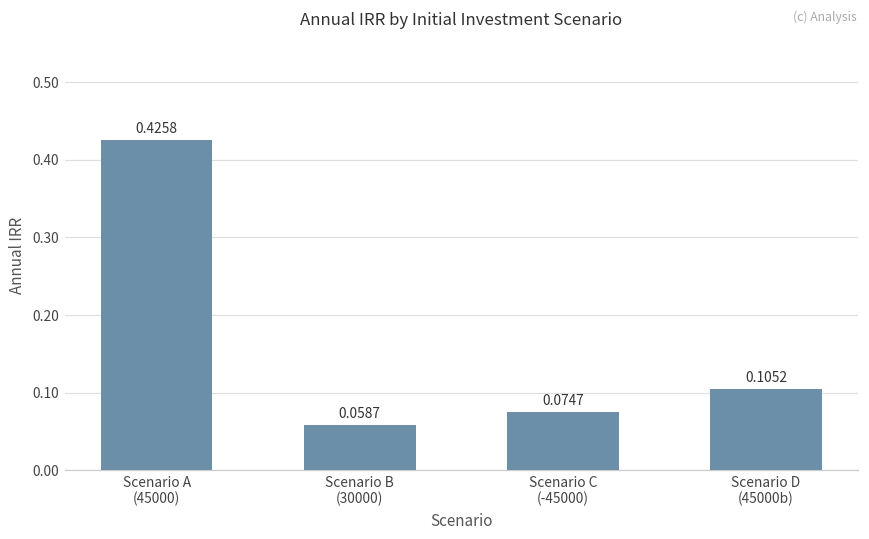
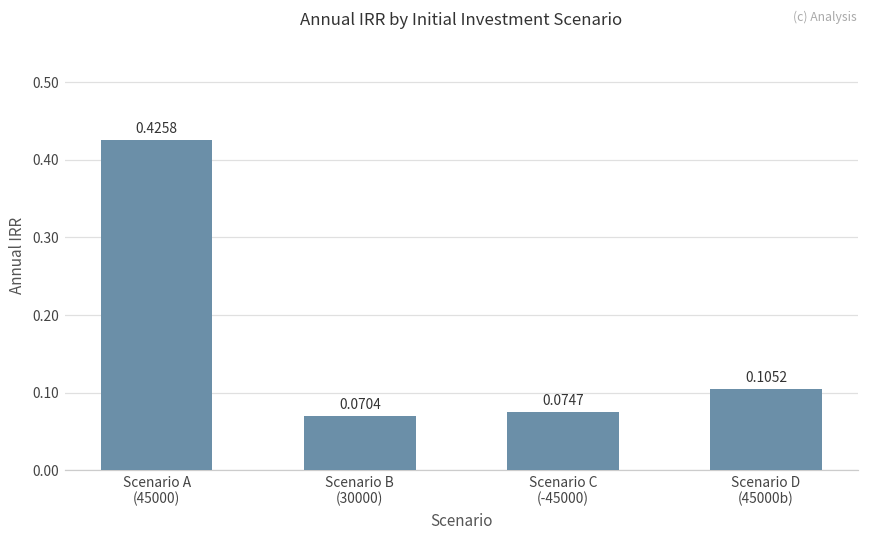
  {
    "Scenario A (45000)": 0.4258,
-   "Scenario B (30000)": 0.0587,
+   "Scenario B (30000)": 0.0704,
    "Scenario C (-45000)": 0.0747,
    "Scenario D (45000b)": 0.1052
  }
